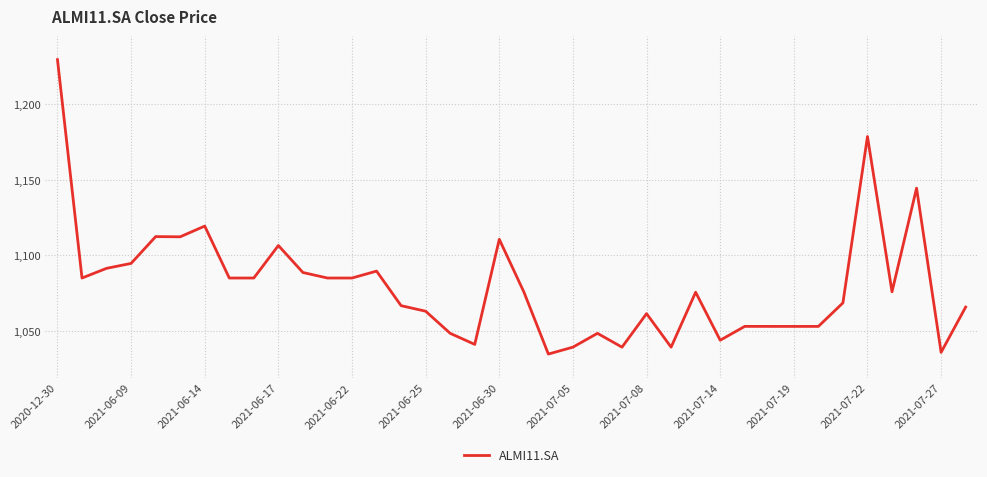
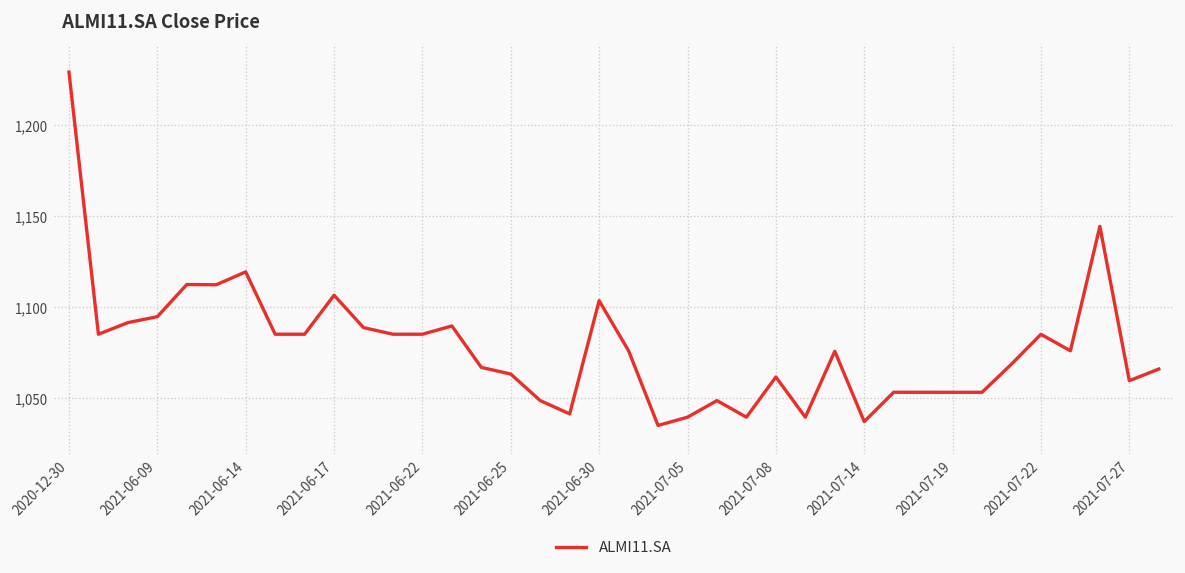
  {
    "2020-12-30": "1,229",
    "2021-06-09": "1,095",
    "2021-06-14": "1,119",
    "2021-06-17": "1,107",
    "2021-06-22": "1,085",
    "2021-06-25": "1,063",
-   "2021-06-30": "1,111",
+   "2021-06-30": "1,104",
    "2021-07-05": "1,040",
    "2021-07-08": "1,062",
-   "2021-07-14": "1,044",
+   "2021-07-14": "1,037",
    "2021-07-19": "1,053",
-   "2021-07-22": "1,178",
-   "2021-07-27": "1,036"
+   "2021-07-22": "1,085",
+   "2021-07-27": "1,060"
  }
